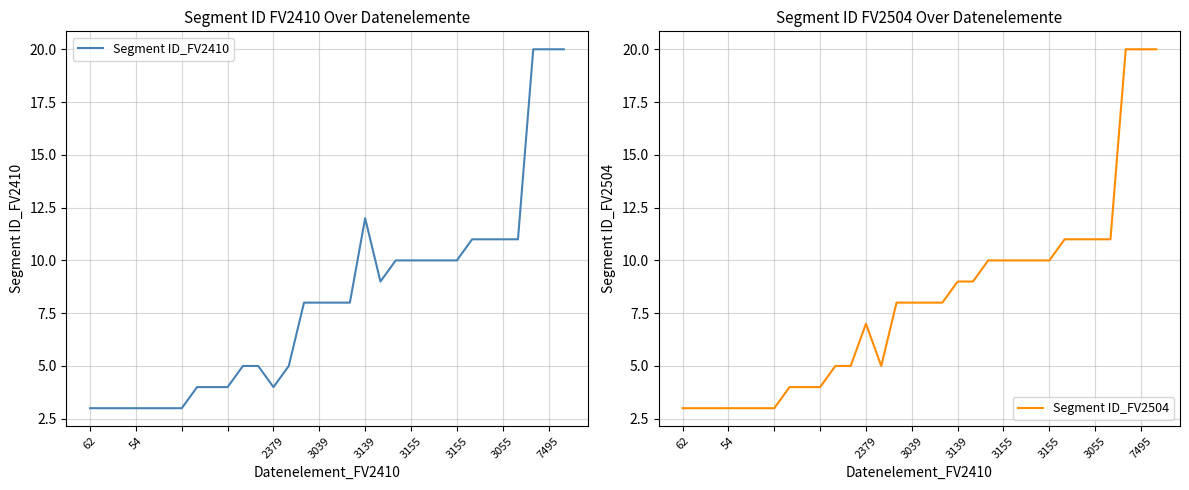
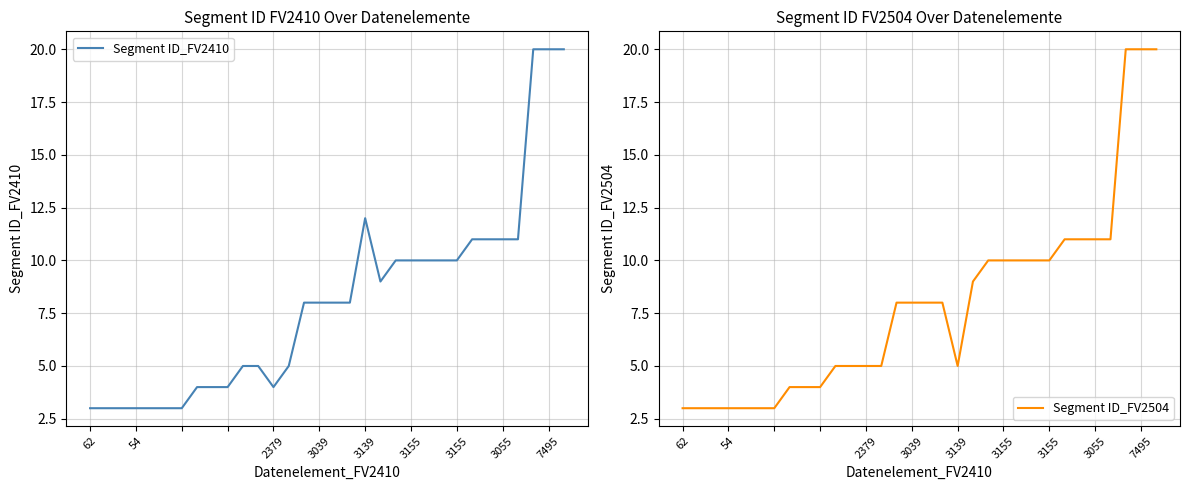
  {
    "Segment ID FV2410 Over Datenelemente": {
      "62": 3.0,
      "54": 3.0,
      "2379": 4.0,
      "3139": 12.0
    },
    "Segment ID FV2504 Over Datenelemente": {
      "62": 3,
      "54": 3,
-     "2379": 7,
-     "3139": 9
+     "2379": 5,
+     "3139": 5
    }
  }
